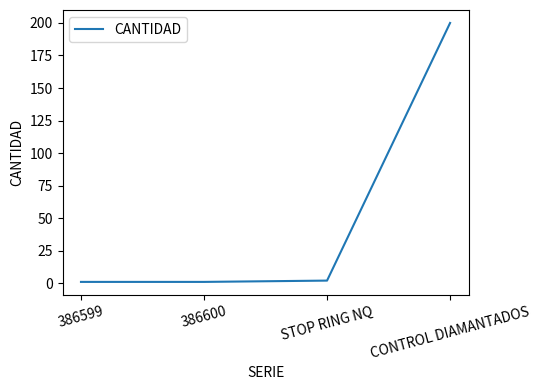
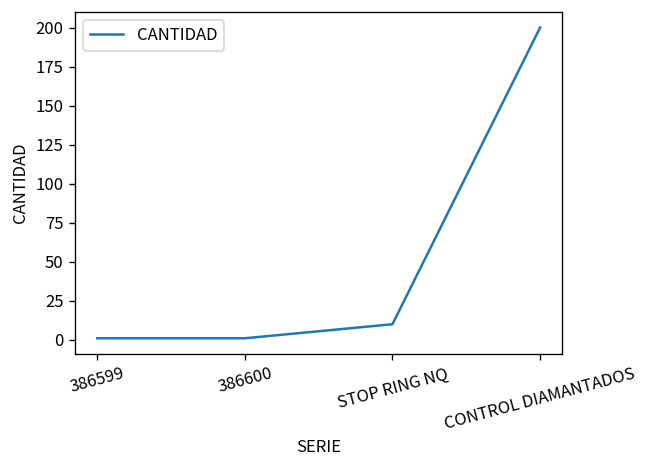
  {
    "386599": 1,
    "386600": 1,
-   "STOP RING NQ": 2,
+   "STOP RING NQ": 10,
    "CONTROL DIAMANTADOS": 200
  }
